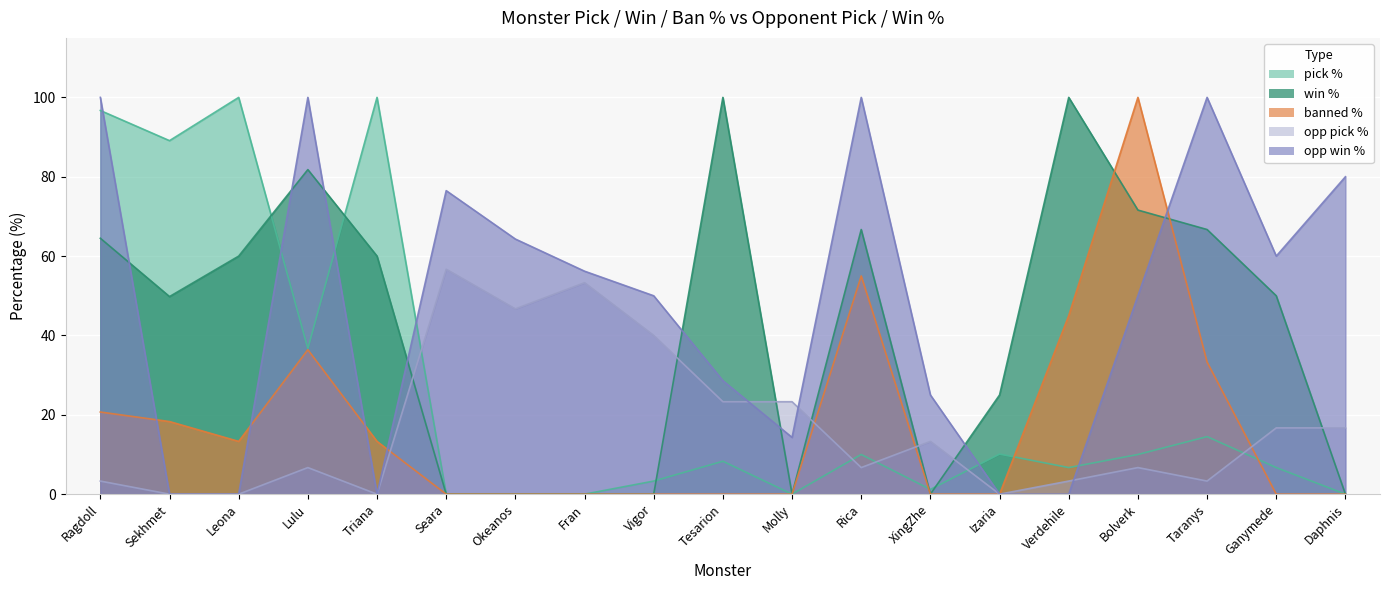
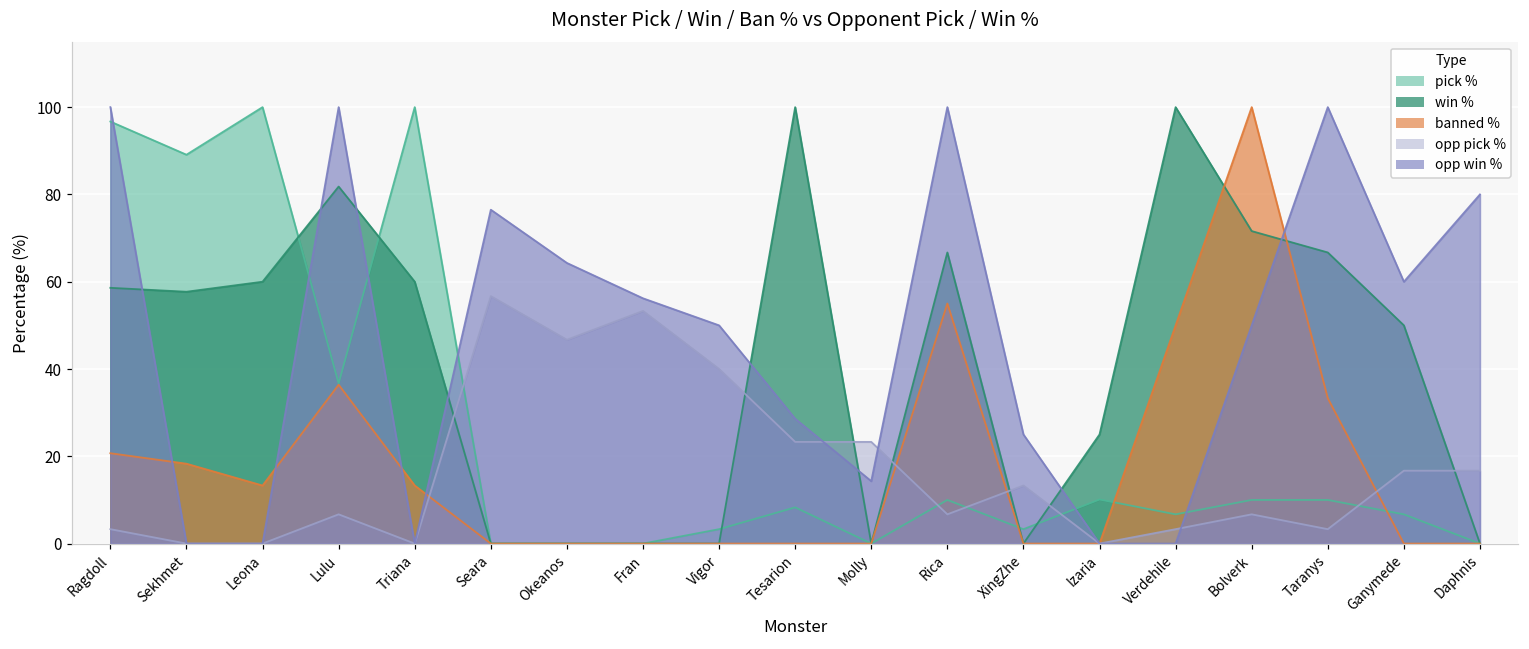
  {
    "pick %": {
      "Ragdoll": 97,
      "Sekhmet": 89,
      "Leona": 100,
      "Triana": 100,
      "Vigor": 3,
      "Tesarion": 8,
      "Rica": 10,
-     "XingZhe": 1,
+     "XingZhe": 3,
      "Izaria": 10,
      "Verdehile": 7,
      "Bolverk": 10,
-     "Taranys": 15,
+     "Taranys": 10,
      "Ganymede": 7
    },
    "win %": {
-     "Ragdoll": 65,
-     "Sekhmet": 50,
+     "Ragdoll": 59,
+     "Sekhmet": 58,
      "Leona": 60,
      "Lulu": 82,
      "Triana": 60,
      "Tesarion": 100,
      "Rica": 67,
      "Izaria": 25,
      "Verdehile": 100,
      "Bolverk": 72,
      "Taranys": 67,
      "Ganymede": 50
    },
    "banned %": {
      "Ragdoll": 21,
      "Sekhmet": 18,
      "Leona": 13,
      "Triana": 13,
      "Tesarion": 0,
      "Rica": 55,
-     "Verdehile": 45,
+     "Verdehile": 50,
      "Bolverk": 100,
      "Taranys": 33,
      "Ganymede": 0
    }
  }
